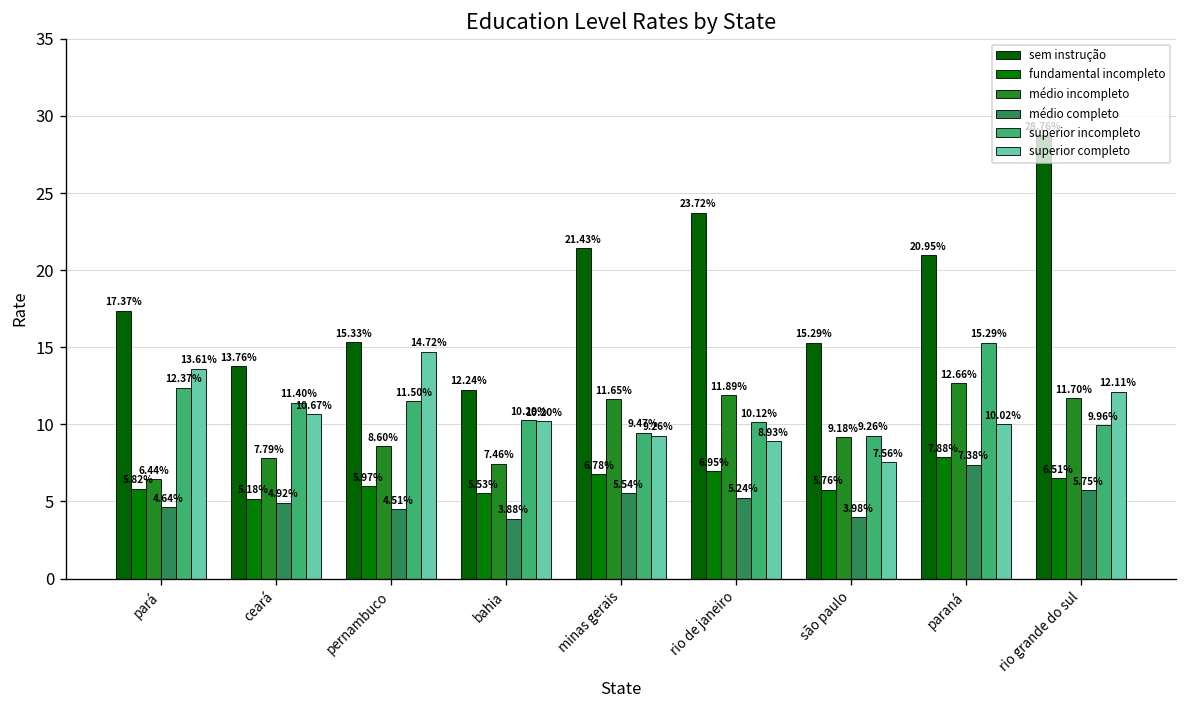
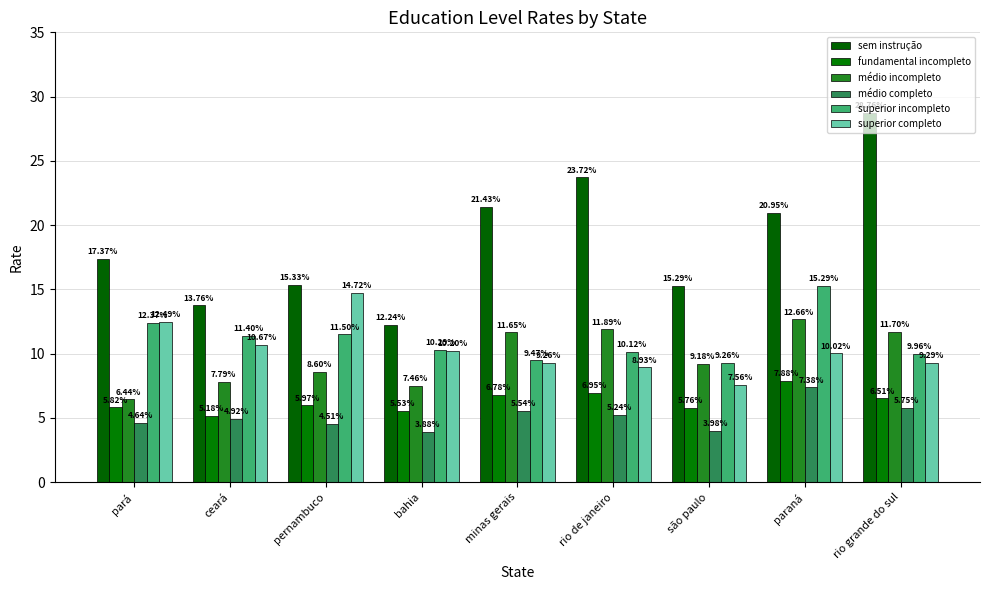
  {
    "superior completo": {
-     "pará": "13.61%",
+     "pará": "12.49%",
      "ceará": "10.67%",
      "pernambuco": "14.72%",
      "rio de janeiro": "8.93%",
      "são paulo": "7.56%",
      "paraná": "10.02%",
-     "rio grande do sul": "12.11%"
+     "rio grande do sul": "9.29%"
    }
  }
